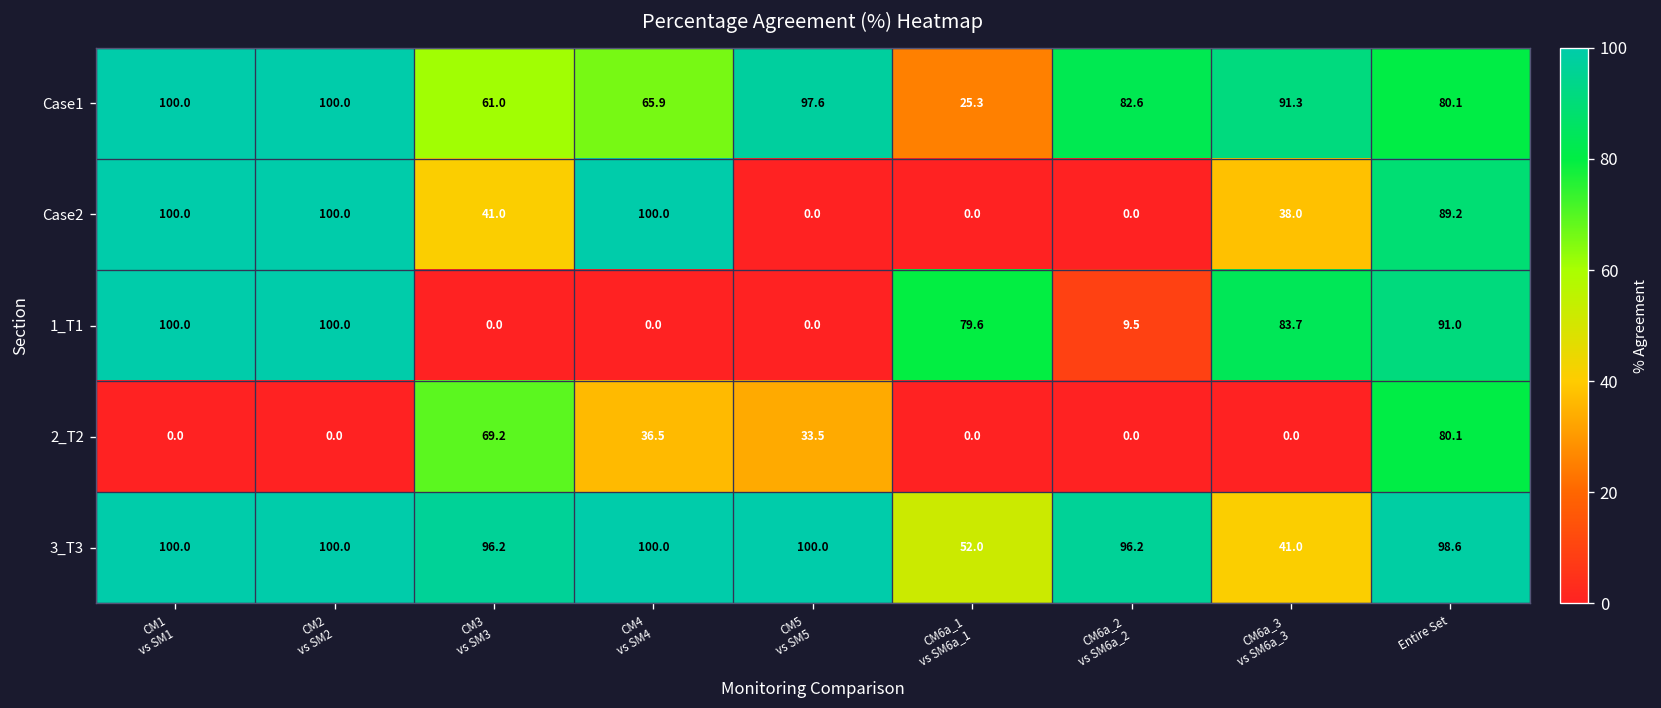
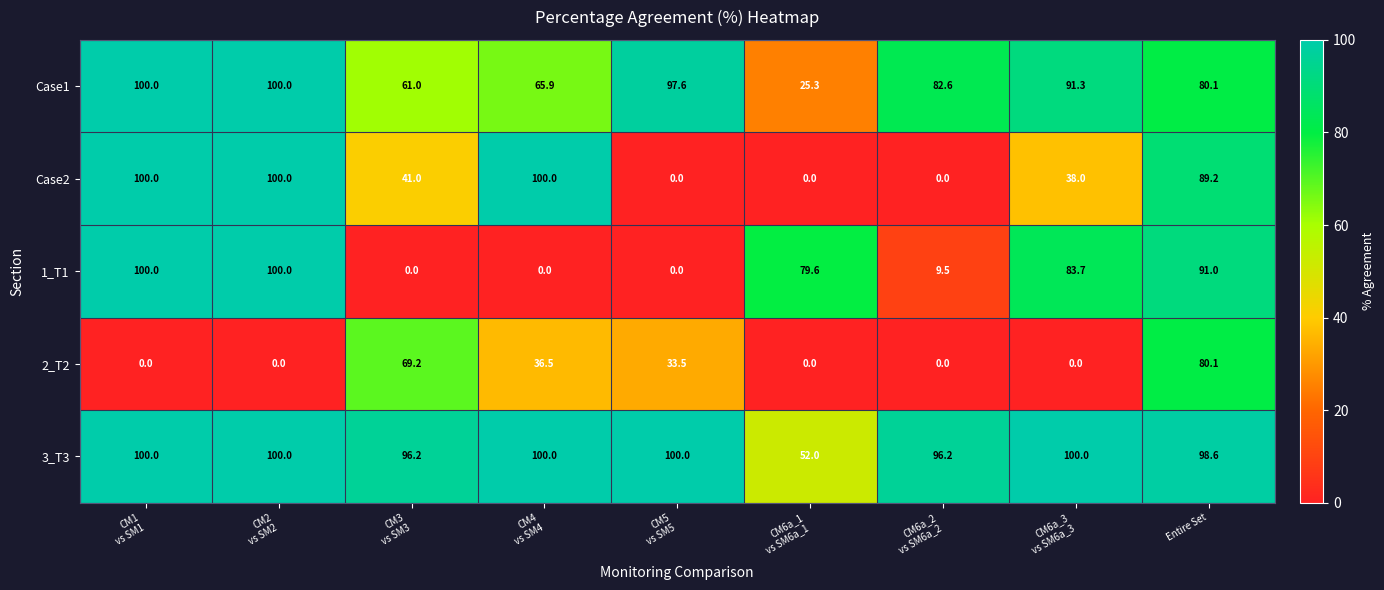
  {
    "Case1": {
      "CM1 vs SM1": 100.0,
      "CM2 vs SM2": 100.0,
      "CM3 vs SM3": 61.0,
      "CM4 vs SM4": 65.9,
      "CM5 vs SM5": 97.6,
      "CM6a_1 vs SM6a_1": 25.3,
      "CM6a_2 vs SM6a_2": 82.6,
      "CM6a_3 vs SM6a_3": 91.3,
      "Entire Set": 80.1
    },
    "Case2": {
      "CM1 vs SM1": 100.0,
      "CM2 vs SM2": 100.0,
      "CM3 vs SM3": 41.0,
      "CM4 vs SM4": 100.0,
      "CM5 vs SM5": 0.0,
      "CM6a_1 vs SM6a_1": 0.0,
      "CM6a_2 vs SM6a_2": 0.0,
      "CM6a_3 vs SM6a_3": 38.0,
      "Entire Set": 89.2
    },
    "1_T1": {
      "CM1 vs SM1": 100.0,
      "CM2 vs SM2": 100.0,
      "CM3 vs SM3": 0.0,
      "CM4 vs SM4": 0.0,
      "CM5 vs SM5": 0.0,
      "CM6a_1 vs SM6a_1": 79.6,
      "CM6a_2 vs SM6a_2": 9.5,
      "CM6a_3 vs SM6a_3": 83.7,
      "Entire Set": 91.0
    },
    "2_T2": {
      "CM1 vs SM1": 0.0,
      "CM2 vs SM2": 0.0,
      "CM3 vs SM3": 69.2,
      "CM4 vs SM4": 36.5,
      "CM5 vs SM5": 33.5,
      "CM6a_1 vs SM6a_1": 0.0,
      "CM6a_2 vs SM6a_2": 0.0,
      "CM6a_3 vs SM6a_3": 0.0,
      "Entire Set": 80.1
    },
    "3_T3": {
      "CM1 vs SM1": 100.0,
      "CM2 vs SM2": 100.0,
      "CM3 vs SM3": 96.2,
      "CM4 vs SM4": 100.0,
      "CM5 vs SM5": 100.0,
      "CM6a_1 vs SM6a_1": 52.0,
      "CM6a_2 vs SM6a_2": 96.2,
-     "CM6a_3 vs SM6a_3": 41.0,
+     "CM6a_3 vs SM6a_3": 100.0,
      "Entire Set": 98.6
    }
  }
